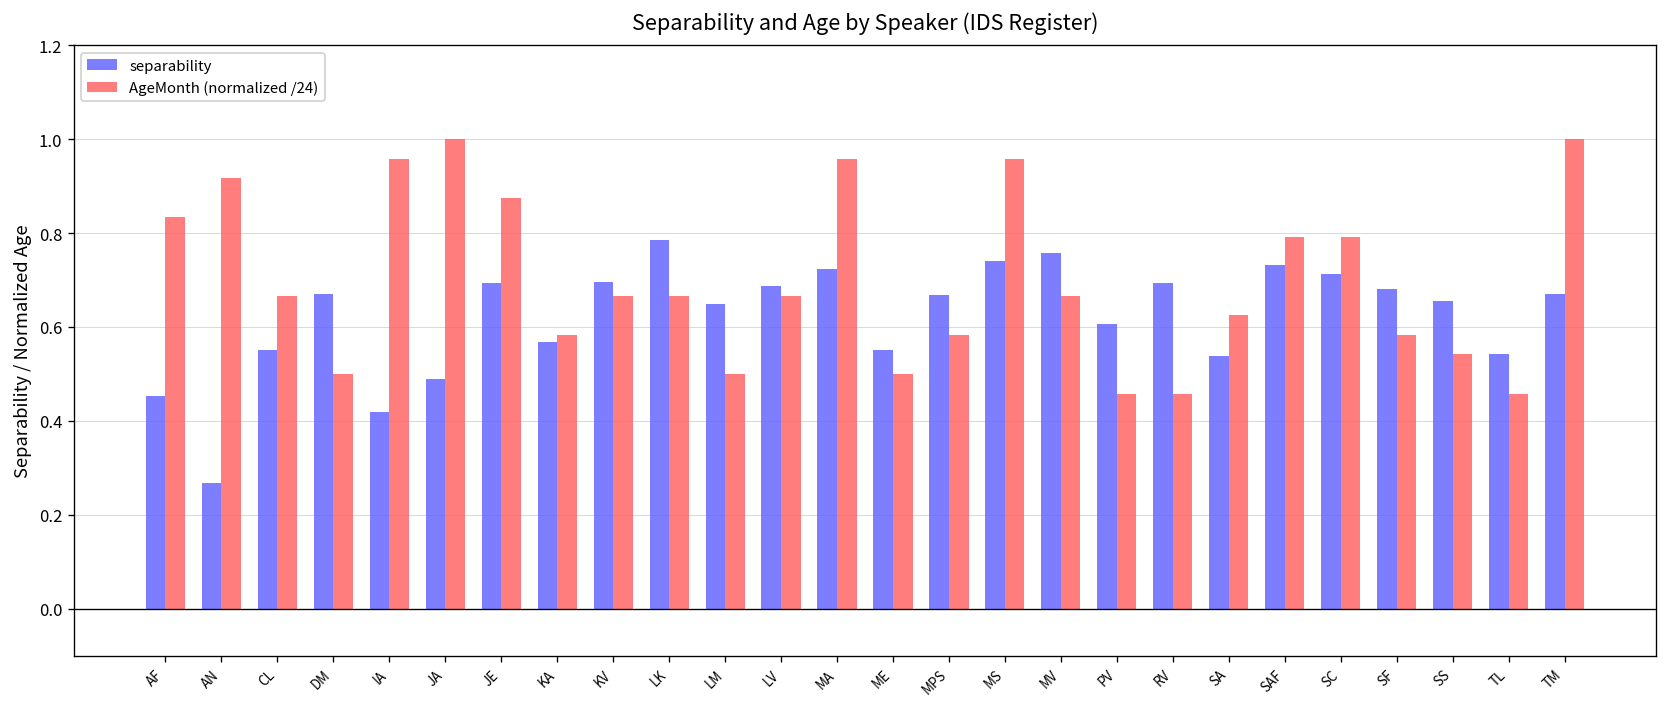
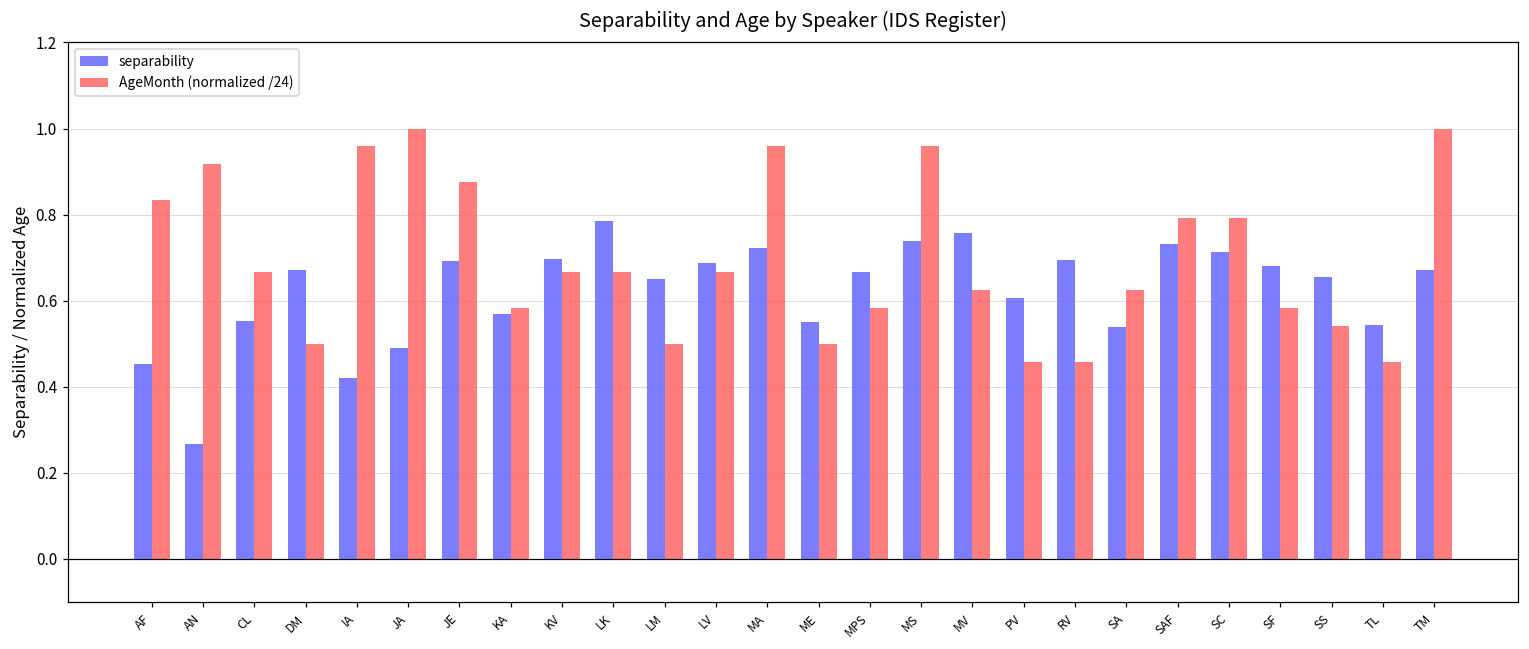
  {
    "separability": {
      "AF": 0.45,
      "AN": 0.27,
      "CL": 0.55,
      "DM": 0.67,
      "IA": 0.42,
      "JA": 0.49,
      "JE": 0.69,
      "KA": 0.57,
      "KV": 0.70,
      "LK": 0.78,
      "LM": 0.65,
      "LV": 0.69,
      "MA": 0.72,
      "ME": 0.55,
      "MPS": 0.67,
      "MS": 0.74,
      "MV": 0.76,
      "PV": 0.61,
      "RV": 0.69,
      "SA": 0.54,
      "SAF": 0.73,
      "SC": 0.71,
      "SF": 0.68,
      "SS": 0.65,
      "TL": 0.54,
      "TM": 0.67
    },
    "AgeMonth (normalized /24)": {
      "AF": 0.83,
      "AN": 0.92,
      "CL": 0.67,
      "DM": 0.50,
      "IA": 0.96,
      "JA": 1.00,
      "JE": 0.88,
      "KA": 0.58,
      "KV": 0.67,
      "LK": 0.67,
      "LM": 0.50,
      "LV": 0.67,
      "MA": 0.96,
      "ME": 0.50,
      "MPS": 0.58,
      "MS": 0.96,
-     "MV": 0.67,
+     "MV": 0.63,
      "PV": 0.46,
      "RV": 0.46,
      "SA": 0.63,
      "SAF": 0.79,
      "SC": 0.79,
      "SF": 0.58,
      "SS": 0.54,
      "TL": 0.46,
      "TM": 1.00
    }
  }
